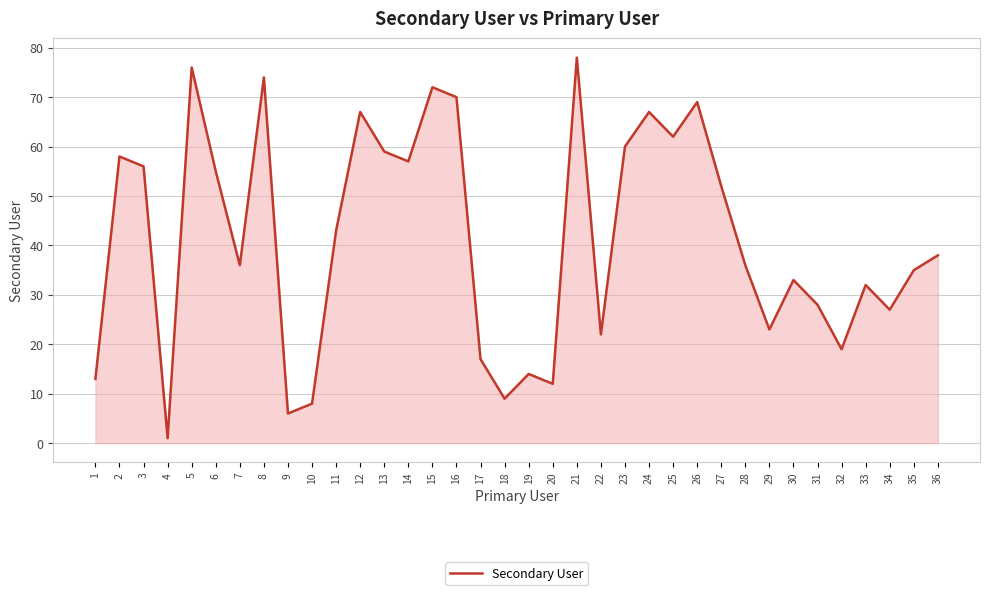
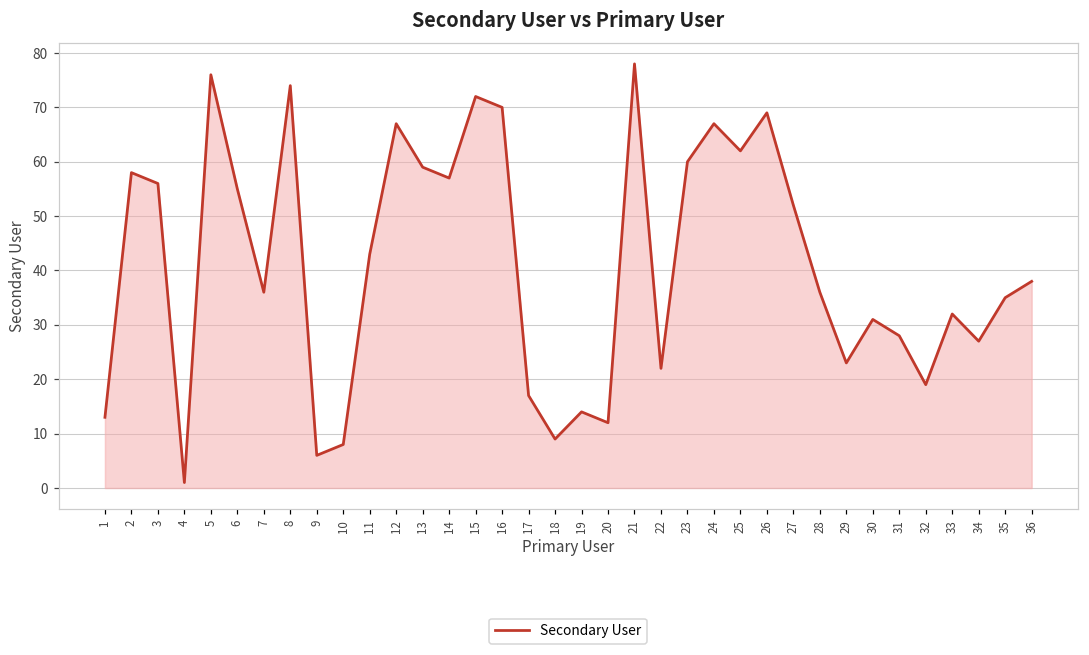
  {
    "1": 13,
    "2": 58,
    "3": 56,
    "4": 1,
    "5": 76,
    "6": 55,
    "7": 36,
    "8": 74,
    "9": 6,
    "10": 8,
    "11": 43,
    "12": 67,
    "13": 59,
    "14": 57,
    "15": 72,
    "16": 70,
    "17": 17,
    "18": 9,
    "19": 14,
    "20": 12,
    "21": 78,
    "22": 22,
    "23": 60,
    "24": 67,
    "25": 62,
    "26": 69,
    "27": 52,
    "28": 36,
    "29": 23,
-   "30": 33,
+   "30": 31,
    "31": 28,
    "32": 19,
    "33": 32,
    "34": 27,
    "35": 35,
    "36": 38
  }
